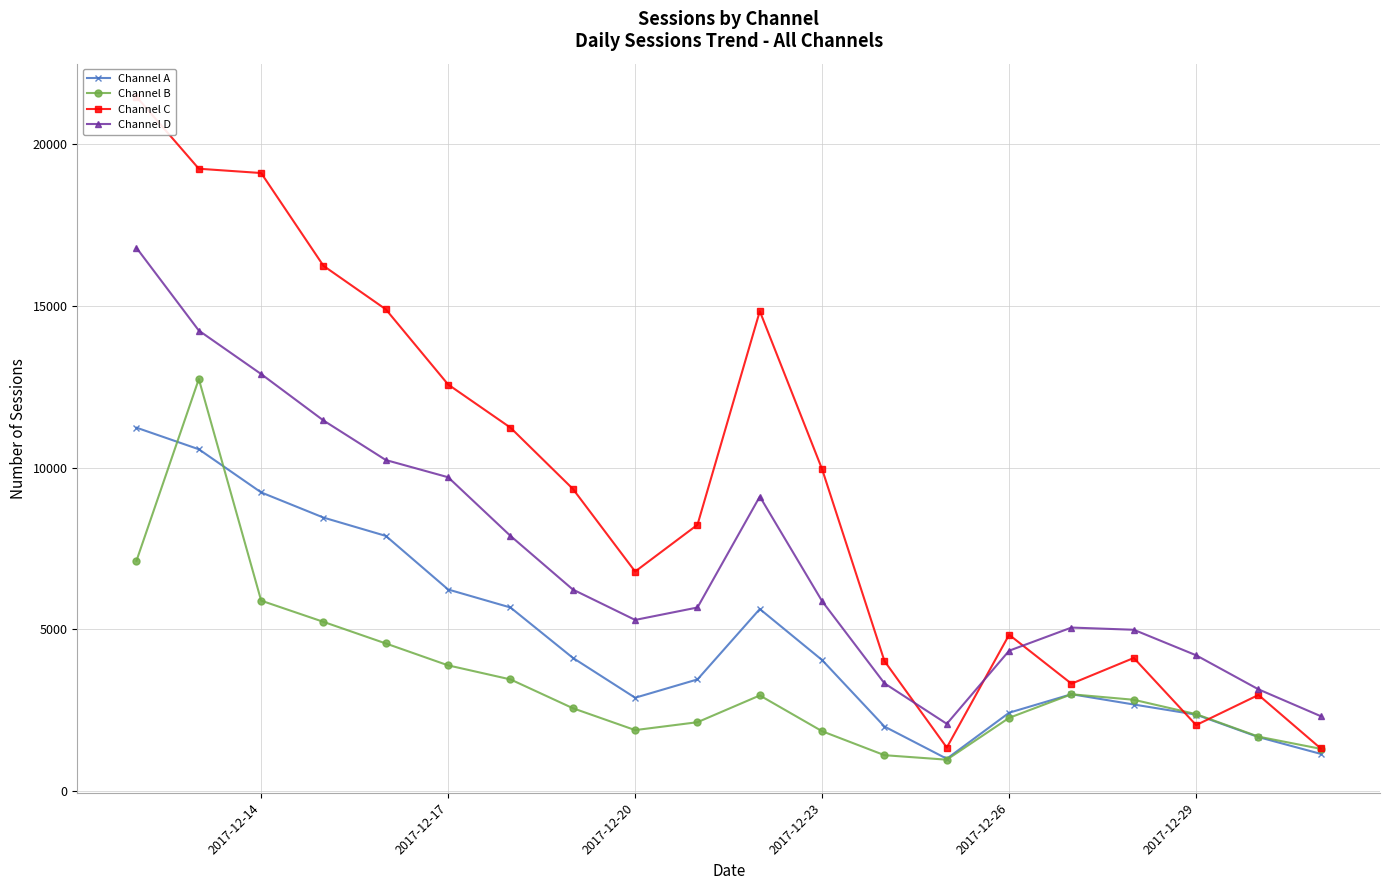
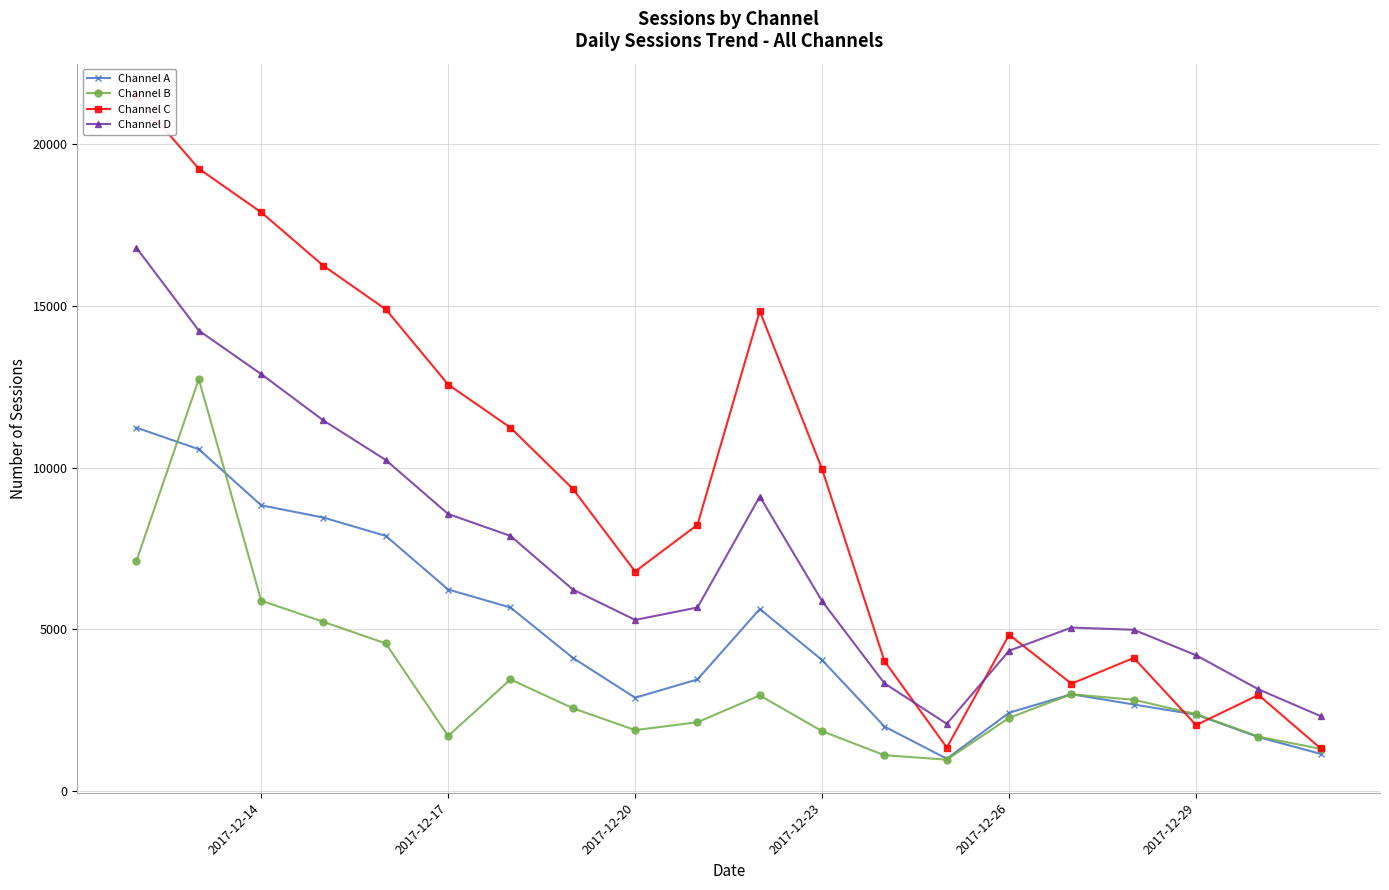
  {
    "Channel A": {
-     "2017-12-14": 9200,
+     "2017-12-14": 8800,
      "2017-12-17": 6200,
      "2017-12-20": 2900,
      "2017-12-23": 4100,
      "2017-12-26": 2400
    },
    "Channel B": {
      "2017-12-14": 5900,
-     "2017-12-17": 3900,
+     "2017-12-17": 1700,
      "2017-12-20": 1900,
      "2017-12-23": 1900,
      "2017-12-26": 2300
    },
    "Channel C": {
-     "2017-12-14": 19100,
+     "2017-12-14": 17900,
      "2017-12-17": 12600,
      "2017-12-20": 6800,
      "2017-12-23": 9900,
      "2017-12-26": 4800,
      "2017-12-29": 2000
    },
    "Channel D": {
      "2017-12-14": 12900,
-     "2017-12-17": 9700,
+     "2017-12-17": 8600,
      "2017-12-20": 5300,
      "2017-12-23": 5900,
      "2017-12-26": 4300,
      "2017-12-29": 4200
    }
  }
